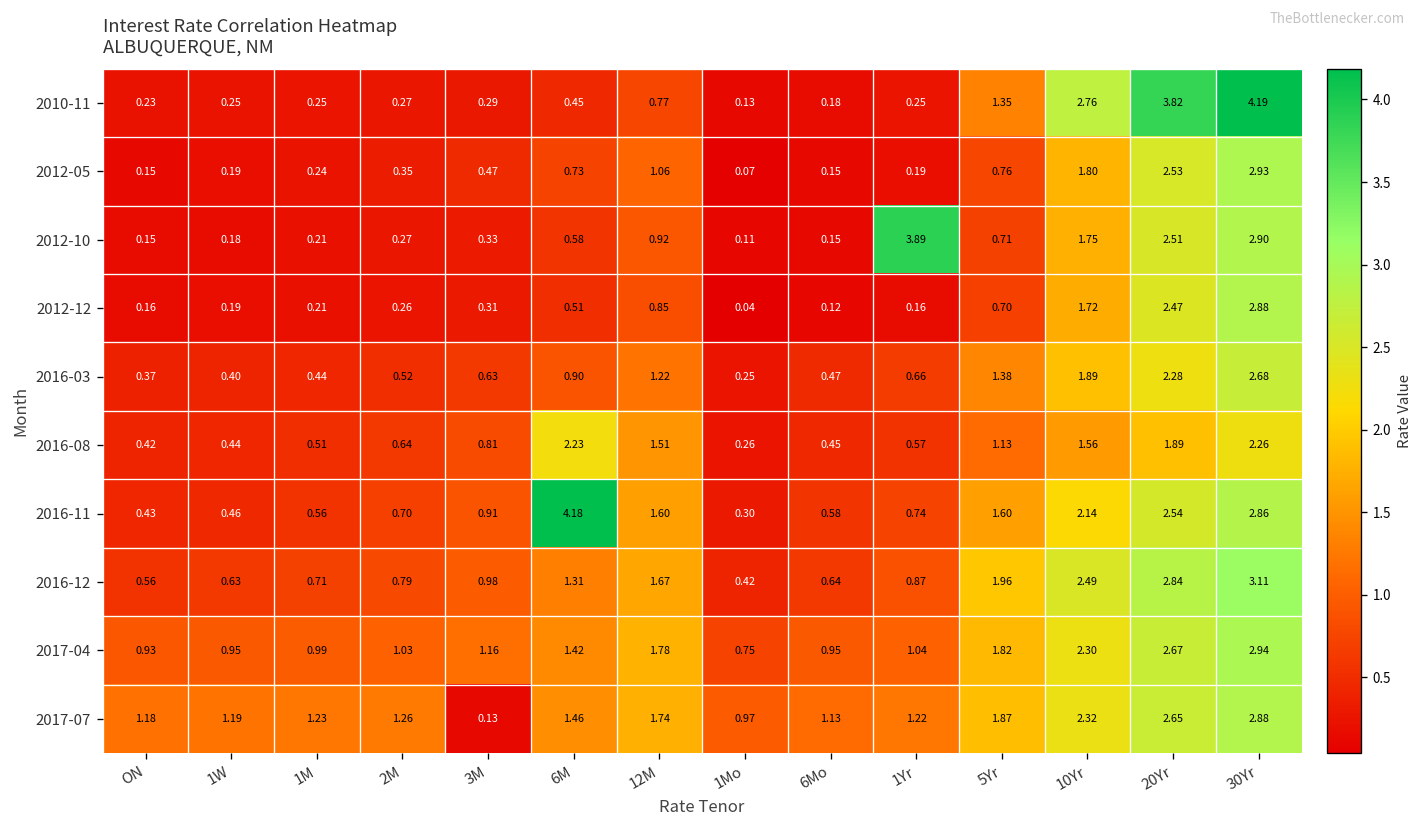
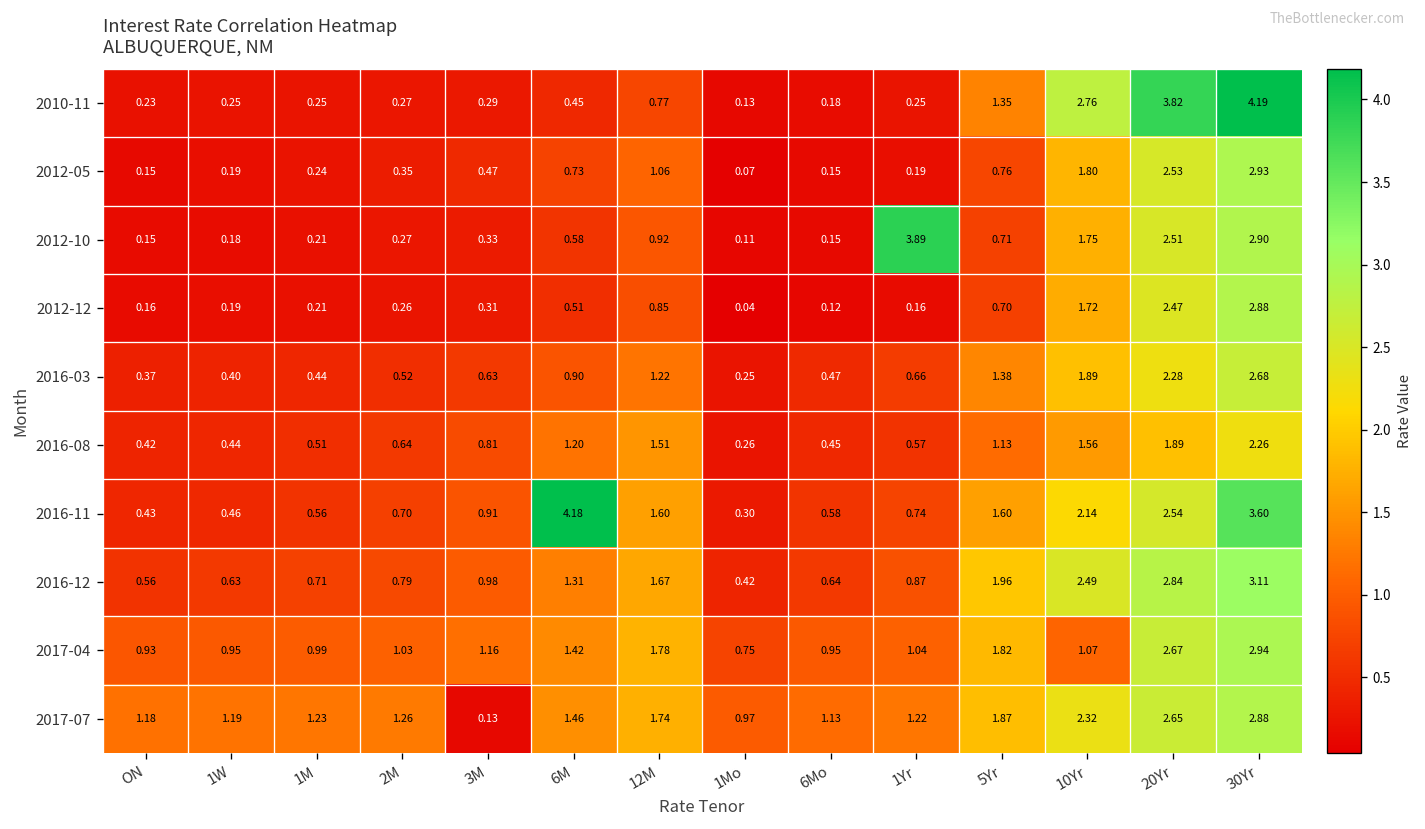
  {
    "2010-11": {
      "ON": 0.23,
      "1W": 0.25,
      "1M": 0.25,
      "2M": 0.27,
      "3M": 0.29,
      "6M": 0.45,
      "12M": 0.77,
      "1Mo": 0.13,
      "6Mo": 0.18,
      "1Yr": 0.25,
      "5Yr": 1.35,
      "10Yr": 2.76,
      "20Yr": 3.82,
      "30Yr": 4.19
    },
    "2012-05": {
      "ON": 0.15,
      "1W": 0.19,
      "1M": 0.24,
      "2M": 0.35,
      "3M": 0.47,
      "6M": 0.73,
      "12M": 1.06,
      "1Mo": 0.07,
      "6Mo": 0.15,
      "1Yr": 0.19,
      "5Yr": 0.76,
      "10Yr": 1.80,
      "20Yr": 2.53,
      "30Yr": 2.93
    },
    "2012-10": {
      "ON": 0.15,
      "1W": 0.18,
      "1M": 0.21,
      "2M": 0.27,
      "3M": 0.33,
      "6M": 0.58,
      "12M": 0.92,
      "1Mo": 0.11,
      "6Mo": 0.15,
      "1Yr": 3.89,
      "5Yr": 0.71,
      "10Yr": 1.75,
      "20Yr": 2.51,
      "30Yr": 2.90
    },
    "2012-12": {
      "ON": 0.16,
      "1W": 0.19,
      "1M": 0.21,
      "2M": 0.26,
      "3M": 0.31,
      "6M": 0.51,
      "12M": 0.85,
      "1Mo": 0.04,
      "6Mo": 0.12,
      "1Yr": 0.16,
      "5Yr": 0.70,
      "10Yr": 1.72,
      "20Yr": 2.47,
      "30Yr": 2.88
    },
    "2016-03": {
      "ON": 0.37,
      "1W": 0.40,
      "1M": 0.44,
      "2M": 0.52,
      "3M": 0.63,
      "6M": 0.90,
      "12M": 1.22,
      "1Mo": 0.25,
      "6Mo": 0.47,
      "1Yr": 0.66,
      "5Yr": 1.38,
      "10Yr": 1.89,
      "20Yr": 2.28,
      "30Yr": 2.68
    },
    "2016-08": {
      "ON": 0.42,
      "1W": 0.44,
      "1M": 0.51,
      "2M": 0.64,
      "3M": 0.81,
-     "6M": 2.23,
+     "6M": 1.20,
      "12M": 1.51,
      "1Mo": 0.26,
      "6Mo": 0.45,
      "1Yr": 0.57,
      "5Yr": 1.13,
      "10Yr": 1.56,
      "20Yr": 1.89,
      "30Yr": 2.26
    },
    "2016-11": {
      "ON": 0.43,
      "1W": 0.46,
      "1M": 0.56,
      "2M": 0.70,
      "3M": 0.91,
      "6M": 4.18,
      "12M": 1.60,
      "1Mo": 0.30,
      "6Mo": 0.58,
      "1Yr": 0.74,
      "5Yr": 1.60,
      "10Yr": 2.14,
      "20Yr": 2.54,
-     "30Yr": 2.86
+     "30Yr": 3.60
    },
    "2016-12": {
      "ON": 0.56,
      "1W": 0.63,
      "1M": 0.71,
      "2M": 0.79,
      "3M": 0.98,
      "6M": 1.31,
      "12M": 1.67,
      "1Mo": 0.42,
      "6Mo": 0.64,
      "1Yr": 0.87,
      "5Yr": 1.96,
      "10Yr": 2.49,
      "20Yr": 2.84,
      "30Yr": 3.11
    },
    "2017-04": {
      "ON": 0.93,
      "1W": 0.95,
      "1M": 0.99,
      "2M": 1.03,
      "3M": 1.16,
      "6M": 1.42,
      "12M": 1.78,
      "1Mo": 0.75,
      "6Mo": 0.95,
      "1Yr": 1.04,
      "5Yr": 1.82,
-     "10Yr": 2.30,
+     "10Yr": 1.07,
      "20Yr": 2.67,
      "30Yr": 2.94
    },
    "2017-07": {
      "ON": 1.18,
      "1W": 1.19,
      "1M": 1.23,
      "2M": 1.26,
      "3M": 0.13,
      "6M": 1.46,
      "12M": 1.74,
      "1Mo": 0.97,
      "6Mo": 1.13,
      "1Yr": 1.22,
      "5Yr": 1.87,
      "10Yr": 2.32,
      "20Yr": 2.65,
      "30Yr": 2.88
    }
  }
